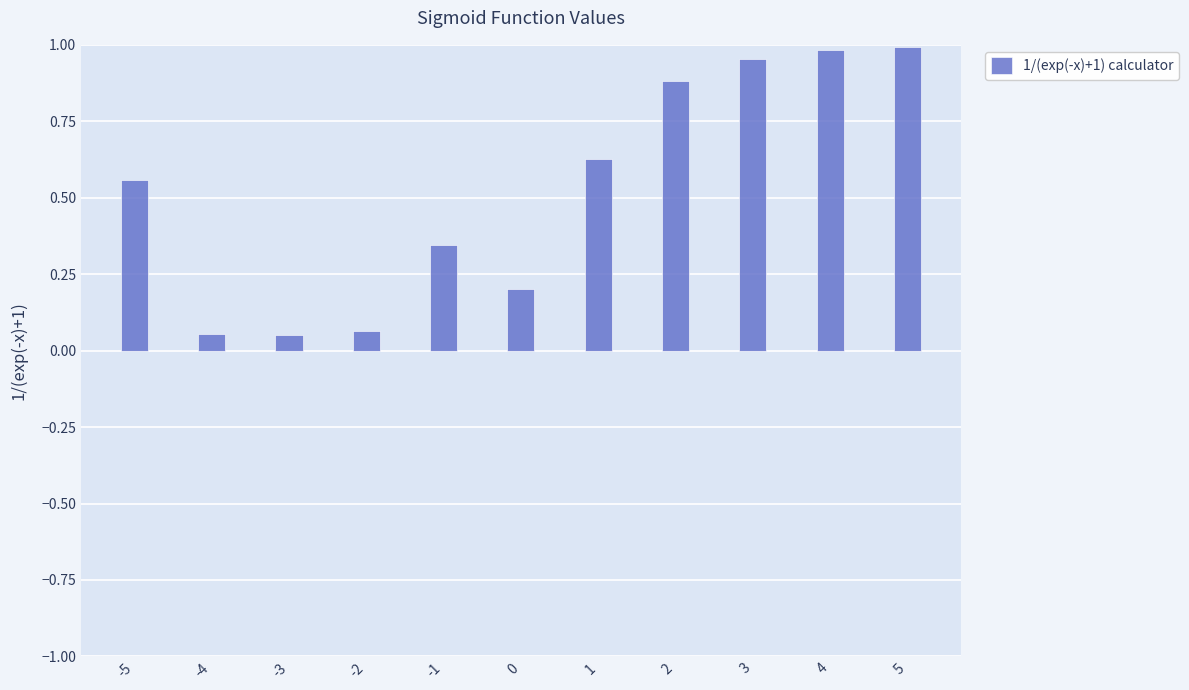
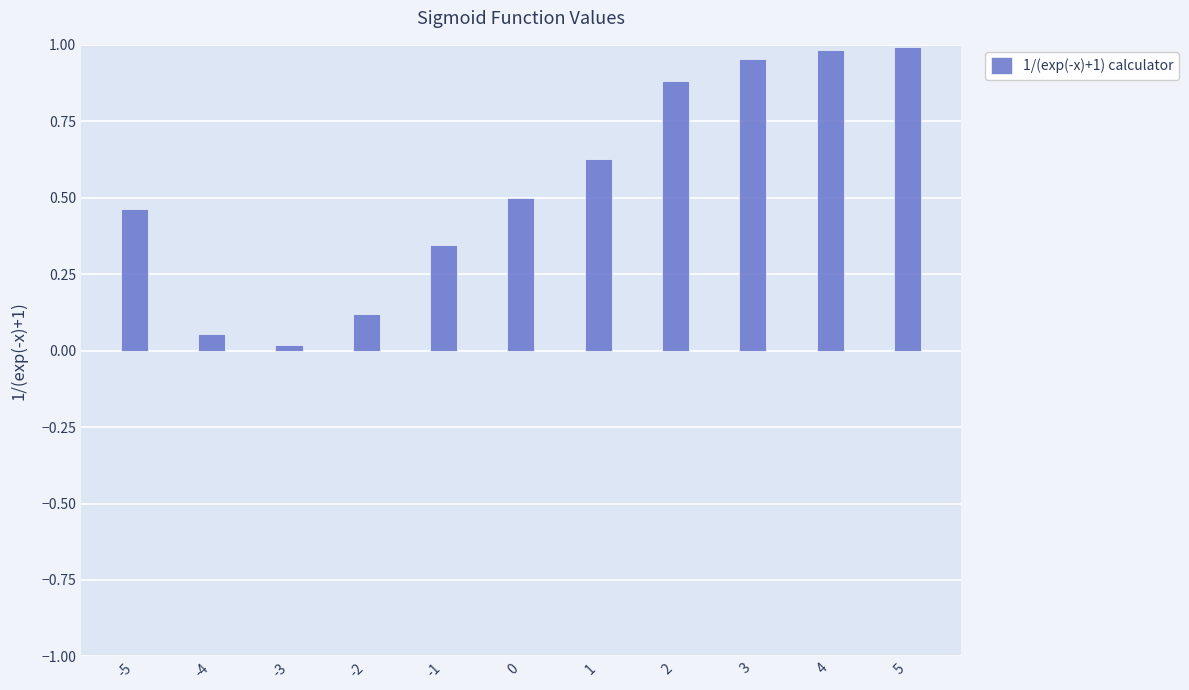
  {
-   "-5": 0.56,
+   "-5": 0.46,
    "-4": 0.05,
-   "-3": 0.05,
-   "-2": 0.07,
+   "-3": 0.02,
+   "-2": 0.12,
    "-1": 0.34,
-   "0": 0.2,
+   "0": 0.5,
    "1": 0.63,
    "2": 0.88,
    "3": 0.95,
    "4": 0.98,
    "5": 0.99
  }
